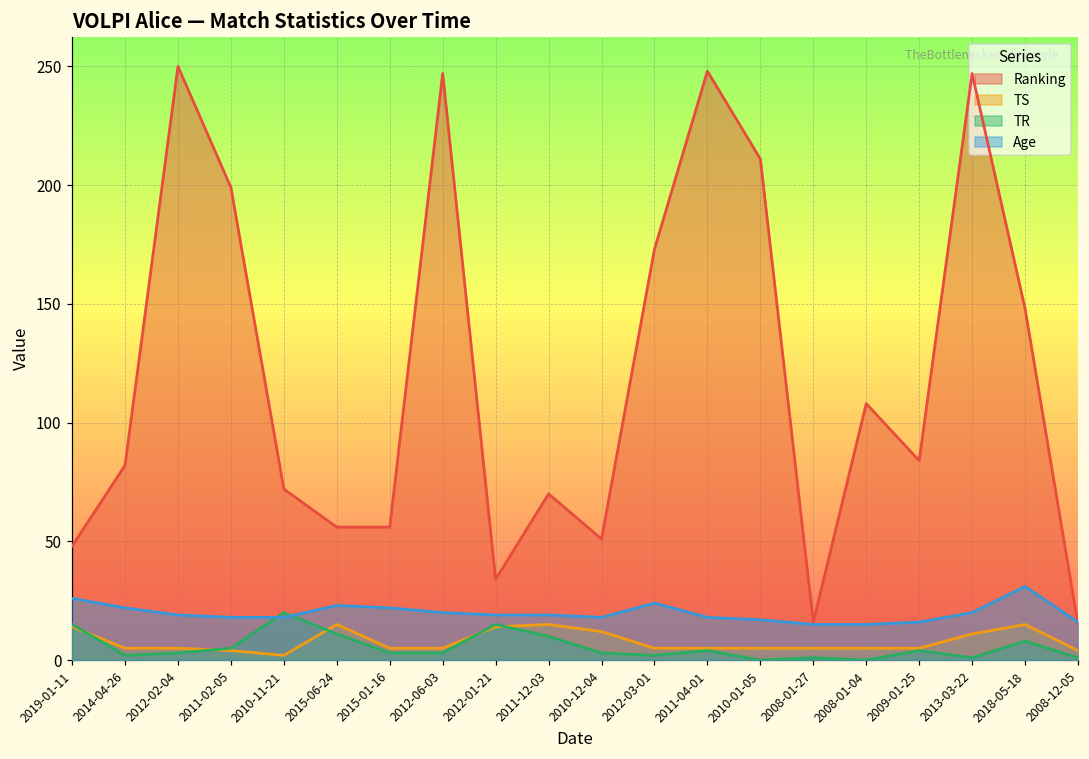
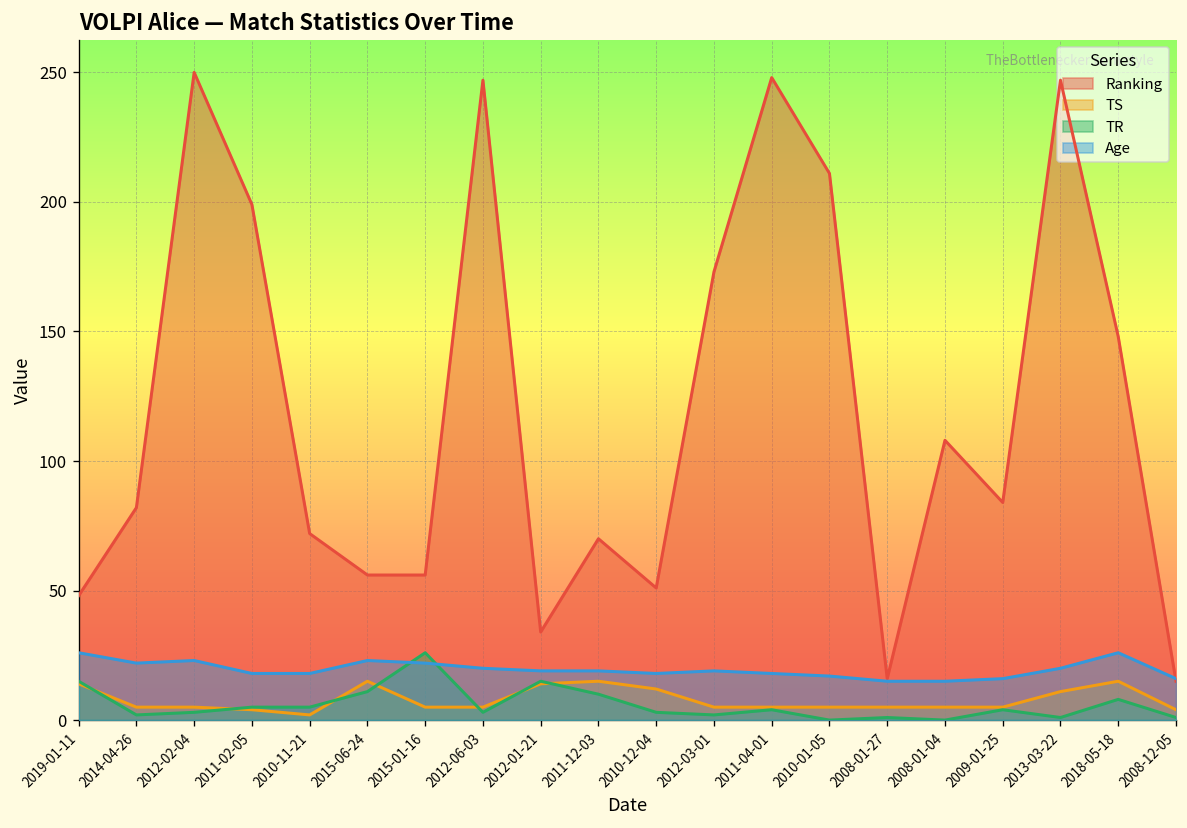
  {
    "Ranking": {
      "2019-01-11": 48,
      "2014-04-26": 82,
      "2012-02-04": 250,
      "2011-02-05": 199,
      "2010-11-21": 72,
      "2015-06-24": 56,
      "2015-01-16": 56,
      "2012-06-03": 247,
      "2012-01-21": 34,
      "2011-12-03": 70,
      "2010-12-04": 51,
      "2012-03-01": 173,
      "2011-04-01": 248,
      "2010-01-05": 211,
      "2008-01-04": 108,
      "2009-01-25": 84,
      "2018-05-18": 148
    },
    "TS": {
      "2014-04-26": 5,
      "2012-02-04": 5,
      "2010-11-21": 2,
      "2015-06-24": 15,
      "2015-01-16": 5,
      "2012-06-03": 5,
      "2011-12-03": 15,
      "2010-12-04": 12,
      "2012-03-01": 5,
      "2010-01-05": 5,
      "2008-01-27": 5,
      "2008-01-04": 5,
      "2013-03-22": 11,
      "2018-05-18": 15,
      "2008-12-05": 4
    },
    "TR": {
      "2014-04-26": 2,
      "2012-02-04": 3,
-     "2010-11-21": 20,
+     "2010-11-21": 5,
      "2015-06-24": 11,
-     "2015-01-16": 3,
+     "2015-01-16": 26,
      "2012-06-03": 3,
      "2011-12-03": 10,
      "2010-12-04": 3,
      "2012-03-01": 2,
      "2010-01-05": 0,
      "2008-01-27": 1,
      "2008-01-04": 0,
      "2013-03-22": 1,
      "2018-05-18": 8,
      "2008-12-05": 1
    },
    "Age": {
      "2019-01-11": 26,
      "2014-04-26": 22,
-     "2012-02-04": 19,
+     "2012-02-04": 23,
      "2011-02-05": 18,
      "2010-11-21": 18,
      "2015-06-24": 23,
      "2015-01-16": 22,
      "2012-06-03": 20,
      "2012-01-21": 19,
      "2011-12-03": 19,
      "2010-12-04": 18,
-     "2012-03-01": 24,
+     "2012-03-01": 19,
      "2011-04-01": 18,
      "2010-01-05": 17,
      "2008-01-04": 15,
      "2009-01-25": 16,
      "2013-03-22": 20,
-     "2018-05-18": 31
+     "2018-05-18": 26
    }
  }
